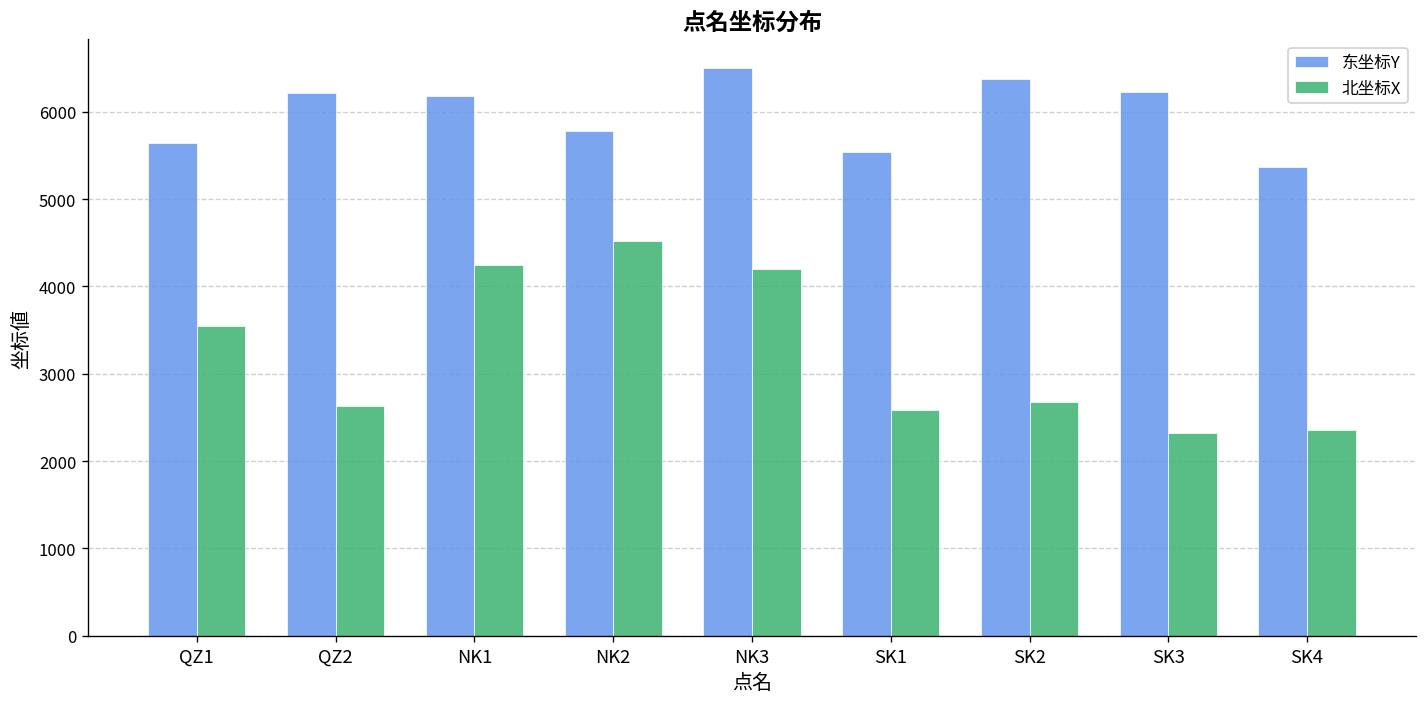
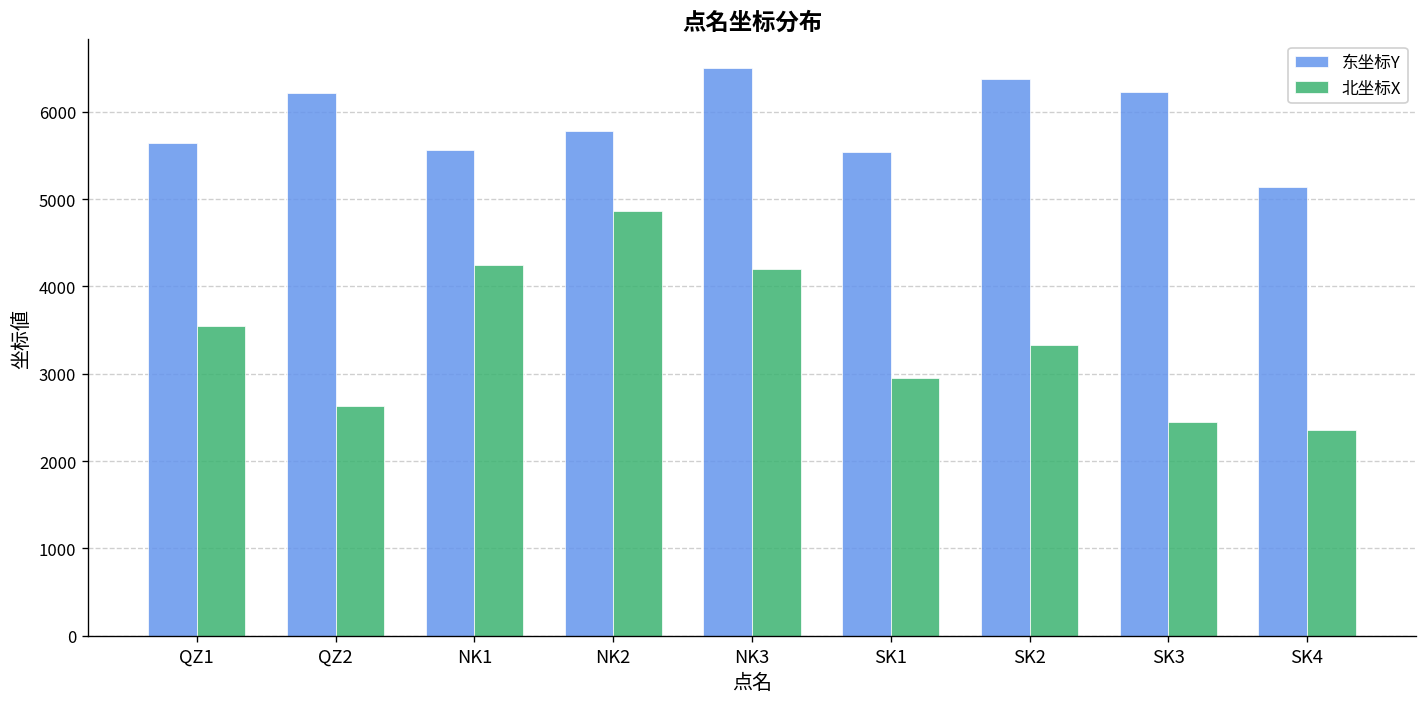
  {
    "东坐标Y": {
      "QZ1": 5600,
      "QZ2": 6200,
-     "NK1": 6200,
+     "NK1": 5600,
      "NK2": 5800,
      "NK3": 6500,
      "SK1": 5500,
      "SK2": 6400,
      "SK3": 6200,
-     "SK4": 5400
+     "SK4": 5100
    },
    "北坐标X": {
      "QZ1": 3500,
      "QZ2": 2600,
      "NK1": 4200,
-     "NK2": 4500,
+     "NK2": 4900,
      "NK3": 4200,
-     "SK1": 2600,
-     "SK2": 2700,
-     "SK3": 2300,
+     "SK1": 2900,
+     "SK2": 3300,
+     "SK3": 2400,
      "SK4": 2400
    }
  }
